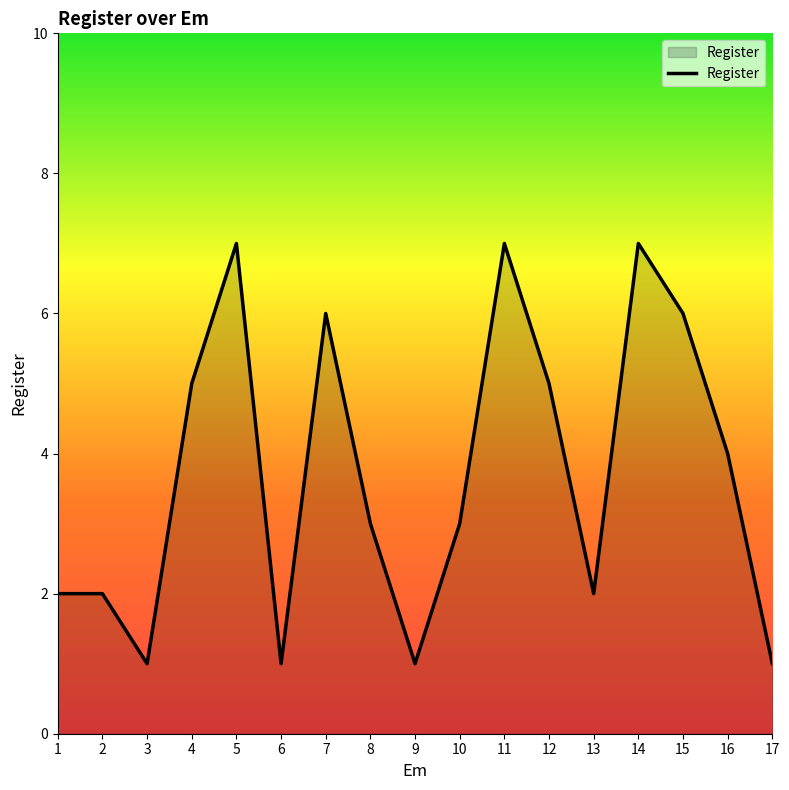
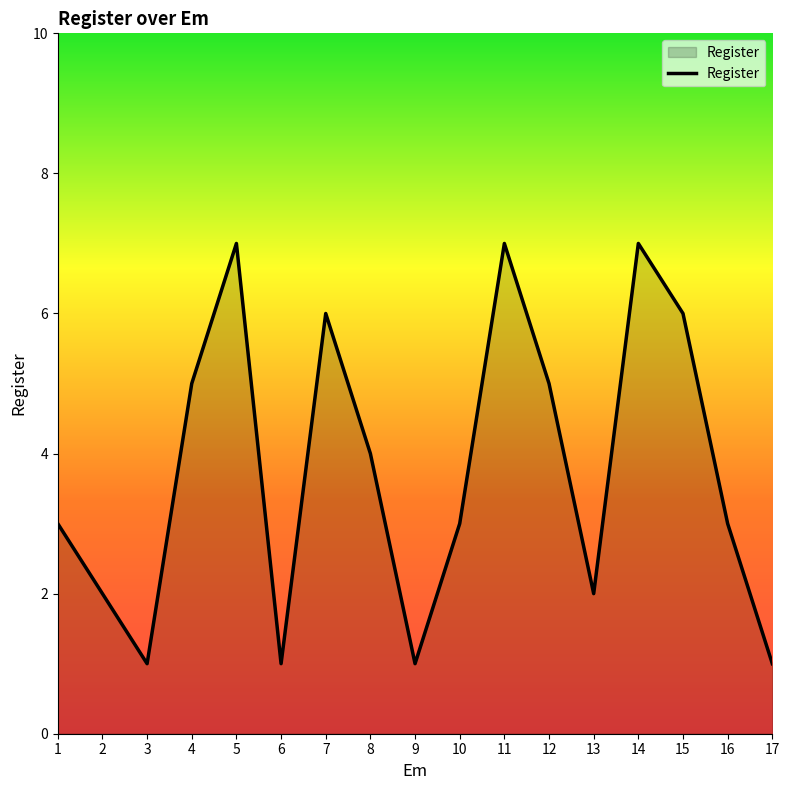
  {
-   "1": 2,
+   "1": 3,
    "2": 2,
    "3": 1,
    "4": 5,
    "5": 7,
    "6": 1,
    "7": 6,
-   "8": 3,
+   "8": 4,
    "9": 1,
    "10": 3,
    "11": 7,
    "12": 5,
    "13": 2,
    "14": 7,
    "15": 6,
-   "16": 4,
+   "16": 3,
    "17": 1
  }
